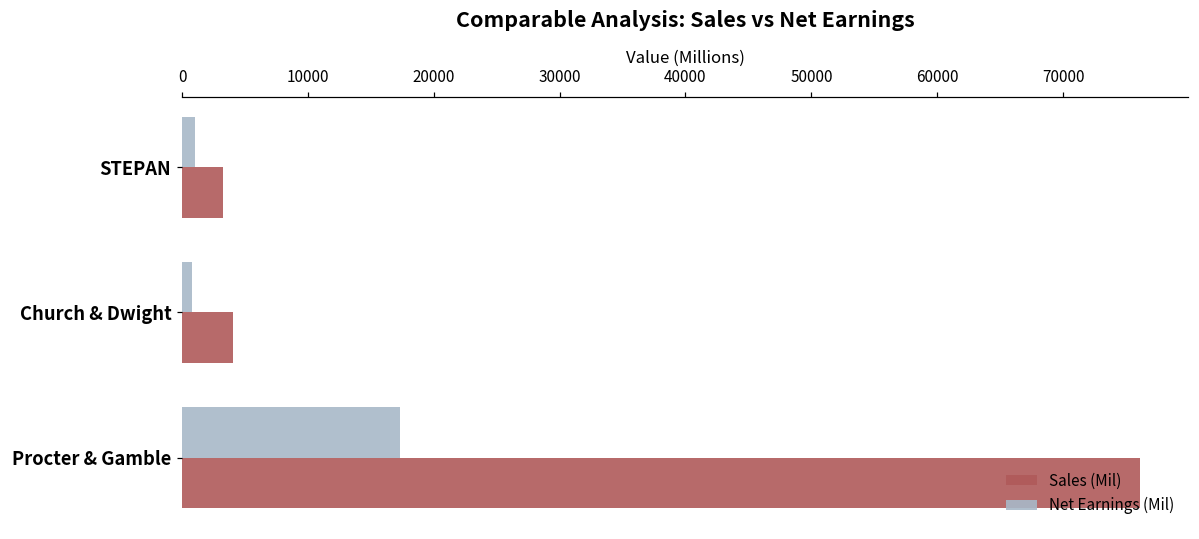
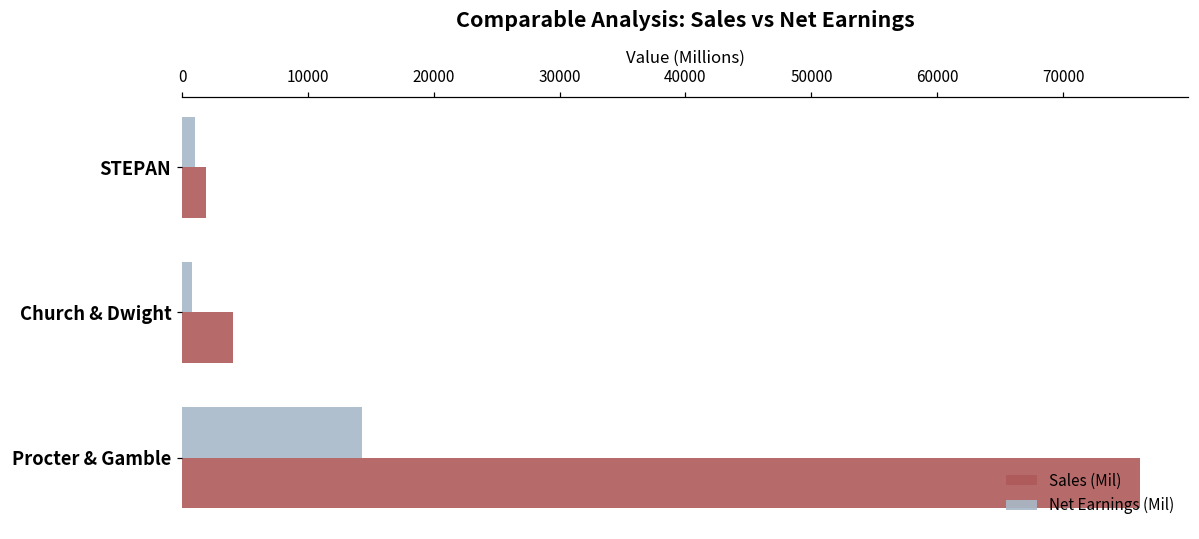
  {
    "Sales (Mil)": {
-     "STEPAN": 3300,
+     "STEPAN": 1900,
      "Church & Dwight": 4000,
      "Procter & Gamble": 76100
    },
    "Net Earnings (Mil)": {
      "STEPAN": 1000,
      "Church & Dwight": 800,
-     "Procter & Gamble": 17300
+     "Procter & Gamble": 14300
    }
  }
